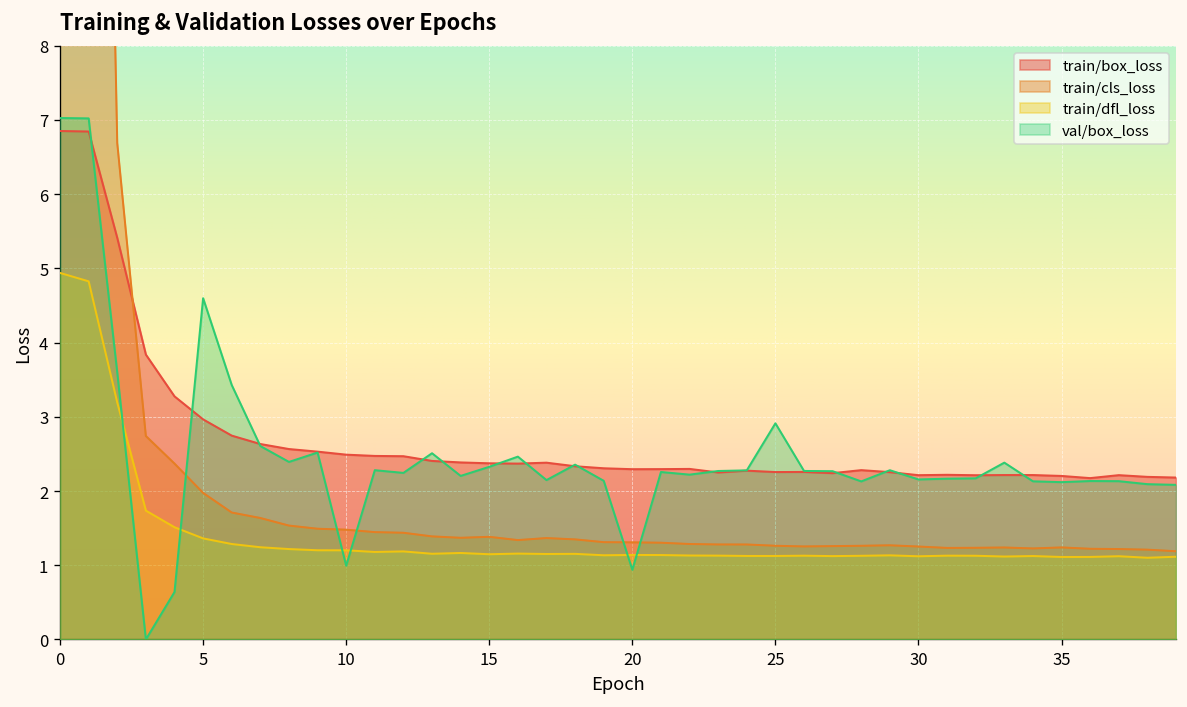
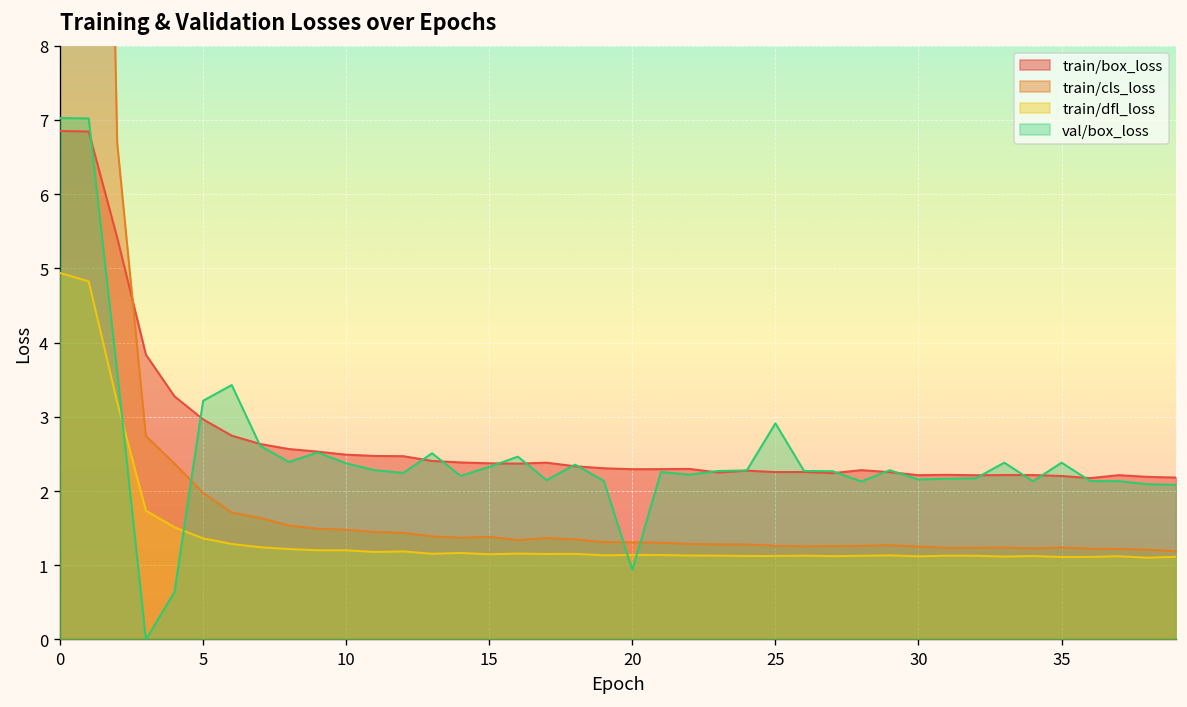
  {
    "val/box_loss": {
      "0": 7.0,
-     "5": 4.6,
-     "10": 1.0,
+     "5": 3.2,
+     "10": 2.4,
      "15": 2.3,
      "20": 0.9,
      "25": 2.9,
      "30": 2.2,
-     "35": 2.1
+     "35": 2.4
    }
  }
